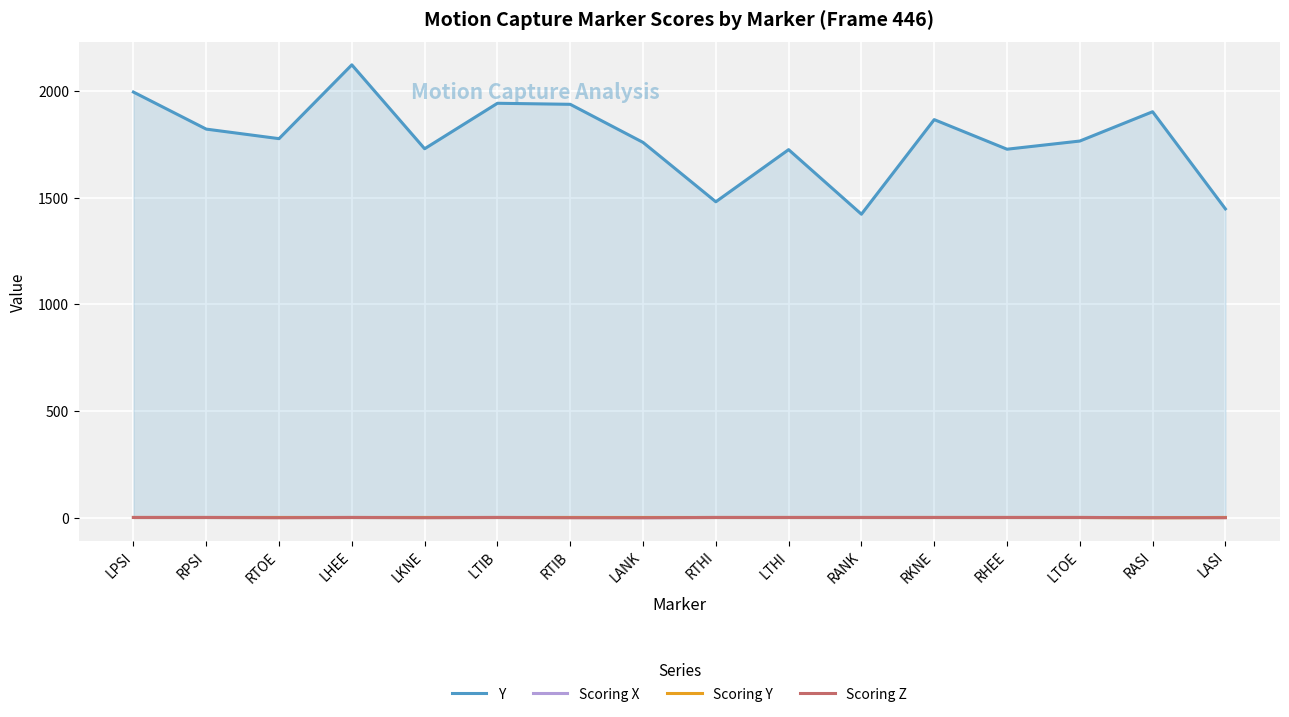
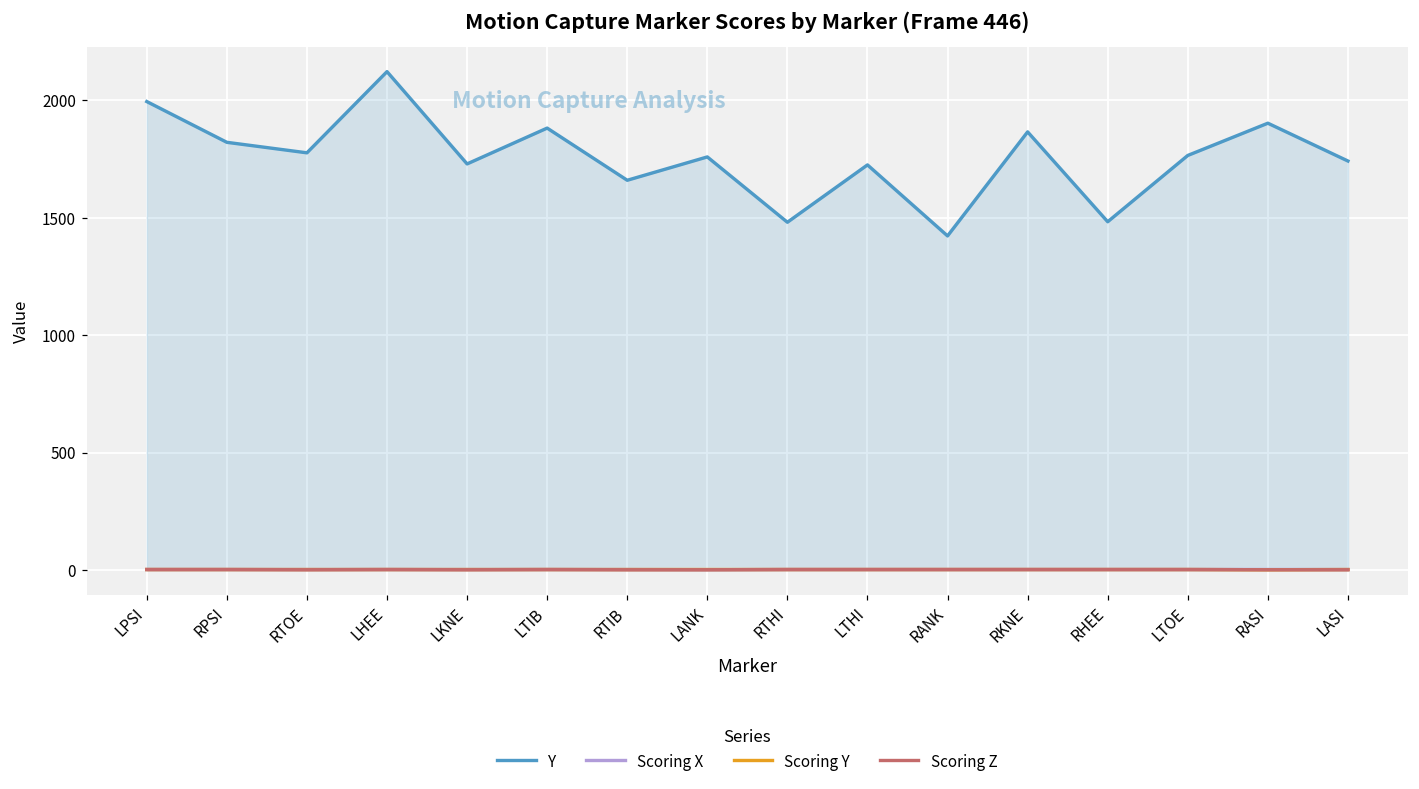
  {
    "Y": {
      "LPSI": 2000,
      "RPSI": 1820,
      "RTOE": 1780,
      "LHEE": 2120,
      "LKNE": 1730,
-     "LTIB": 1940,
-     "RTIB": 1940,
+     "LTIB": 1880,
+     "RTIB": 1660,
      "LANK": 1760,
      "RTHI": 1480,
      "LTHI": 1730,
      "RANK": 1420,
      "RKNE": 1870,
-     "RHEE": 1730,
+     "RHEE": 1480,
      "LTOE": 1770,
      "RASI": 1900,
-     "LASI": 1450
+     "LASI": 1740
    },
    "Scoring Z": {
      "LPSI": 0,
      "RPSI": 0,
      "RTOE": 0,
      "LHEE": 0,
      "LKNE": 0,
      "LTIB": 0,
      "RTIB": 0,
      "LANK": 0,
      "RTHI": 0,
      "LTHI": 0,
      "RANK": 0,
      "RKNE": 0,
      "RHEE": 0,
      "LTOE": 0,
      "RASI": 0,
      "LASI": 0
    }
  }
